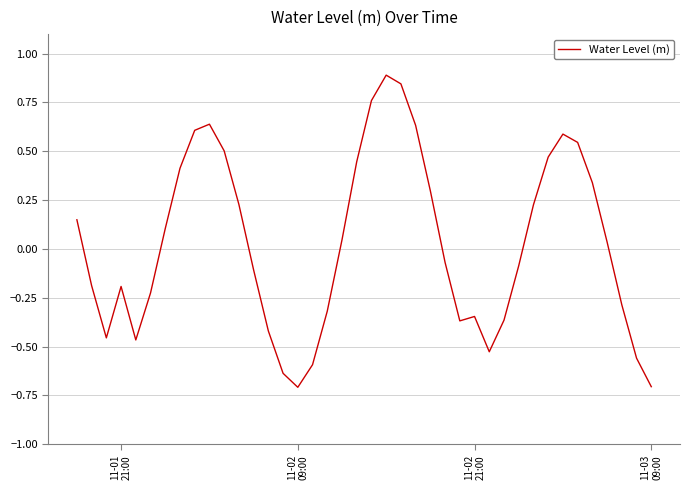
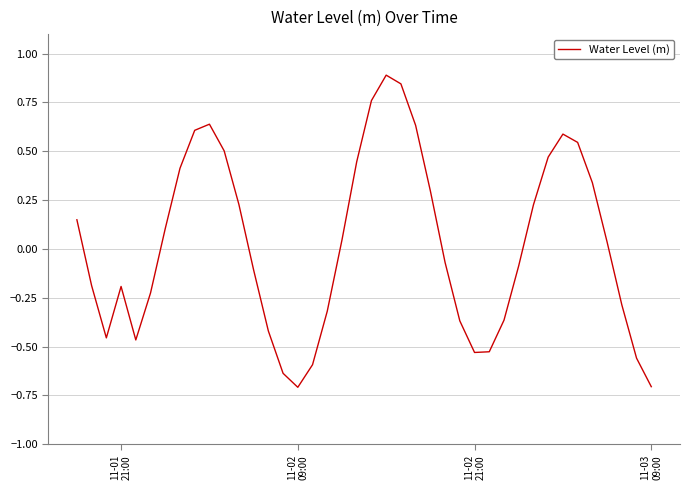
  {
    "11-01 21:00": -0.19,
    "11-02 09:00": -0.71,
-   "11-02 21:00": -0.35,
+   "11-02 21:00": -0.53,
    "11-03 09:00": -0.71
  }
